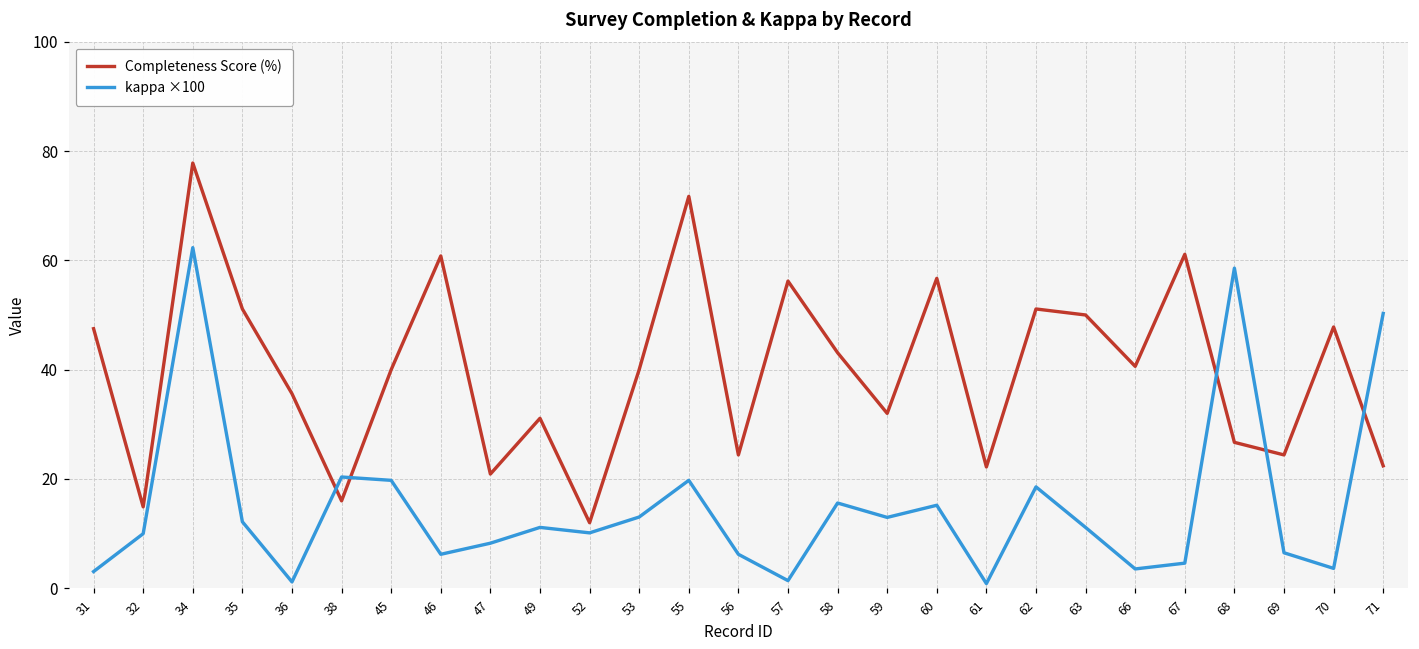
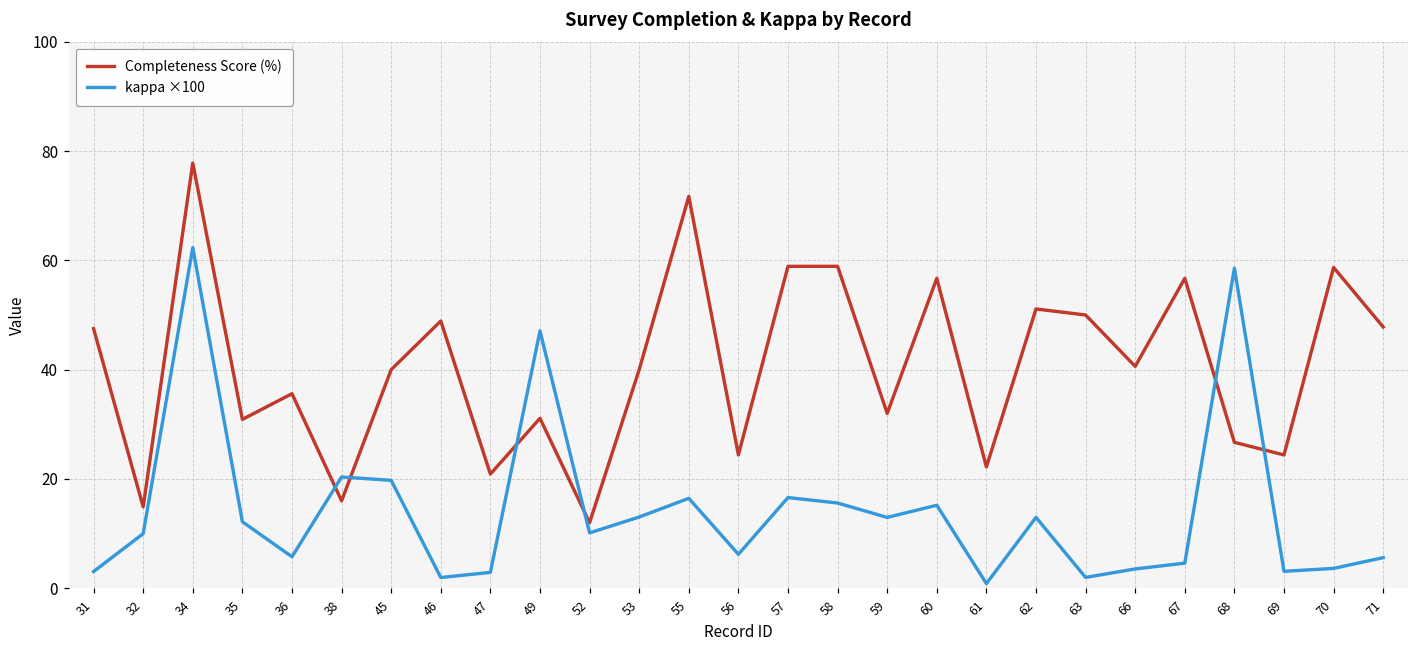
  {
    "Completeness Score (%)": {
      "31": 48,
      "32": 15,
      "34": 78,
-     "35": 51,
+     "35": 31,
      "36": 36,
      "38": 16,
      "45": 40,
-     "46": 61,
+     "46": 49,
      "47": 21,
      "49": 31,
      "52": 12,
      "53": 40,
      "55": 72,
      "56": 24,
-     "57": 56,
-     "58": 43,
+     "57": 59,
+     "58": 59,
      "59": 32,
      "60": 57,
      "61": 22,
      "62": 51,
      "63": 50,
      "66": 41,
-     "67": 61,
+     "67": 57,
      "68": 27,
      "69": 24,
-     "70": 48,
-     "71": 22
+     "70": 59,
+     "71": 48
    },
    "kappa ×100": {
      "31": 3,
      "32": 10,
      "34": 62,
      "35": 12,
-     "36": 1,
+     "36": 6,
      "38": 20,
      "45": 20,
-     "46": 6,
-     "47": 8,
-     "49": 11,
+     "46": 2,
+     "47": 3,
+     "49": 47,
      "52": 10,
      "53": 13,
-     "55": 20,
+     "55": 16,
      "56": 6,
-     "57": 1,
+     "57": 17,
      "58": 16,
      "59": 13,
      "60": 15,
      "61": 1,
-     "62": 19,
-     "63": 11,
+     "62": 13,
+     "63": 2,
      "66": 4,
      "67": 5,
      "68": 59,
-     "69": 7,
+     "69": 3,
      "70": 4,
-     "71": 50
+     "71": 6
    }
  }
